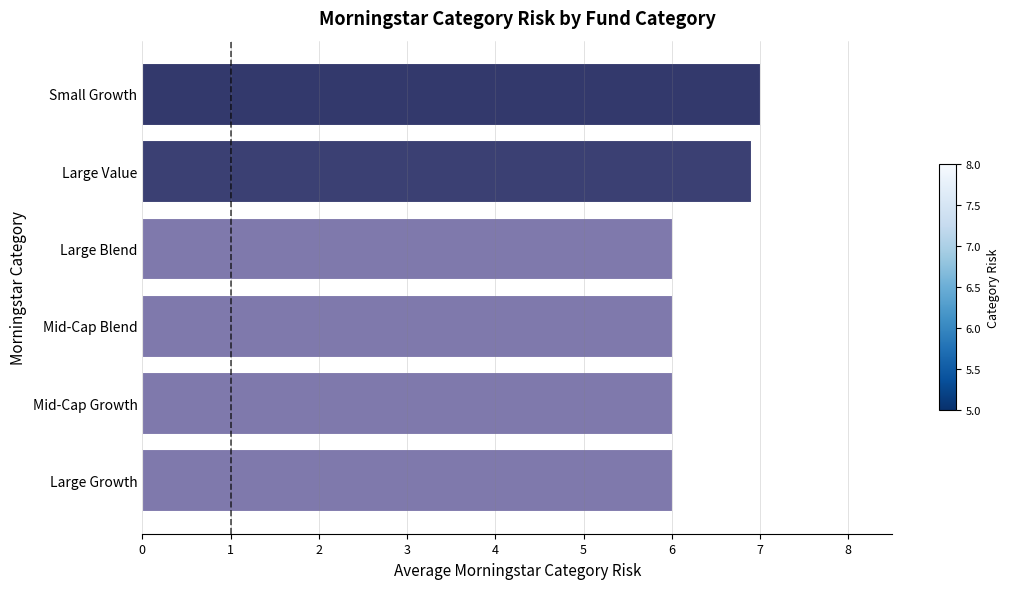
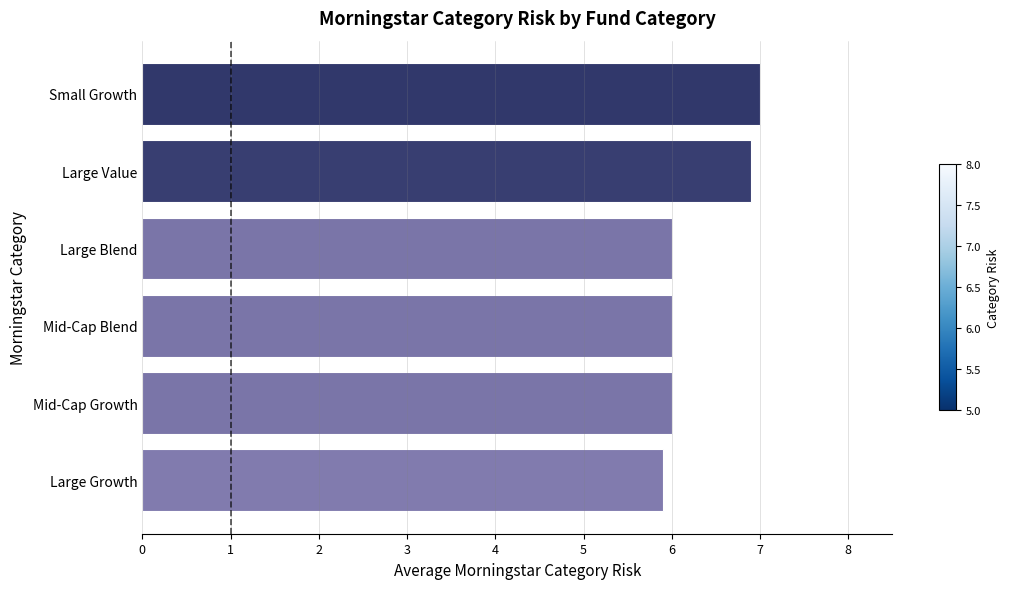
  {
    "Small Growth": 7.0,
    "Large Value": 6.9,
    "Large Blend": 6.0,
    "Mid-Cap Blend": 6.0,
    "Mid-Cap Growth": 6.0,
-   "Large Growth": 6.0
+   "Large Growth": 5.9
  }
